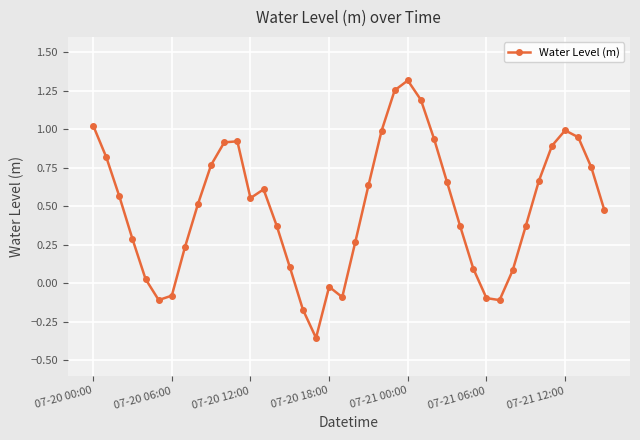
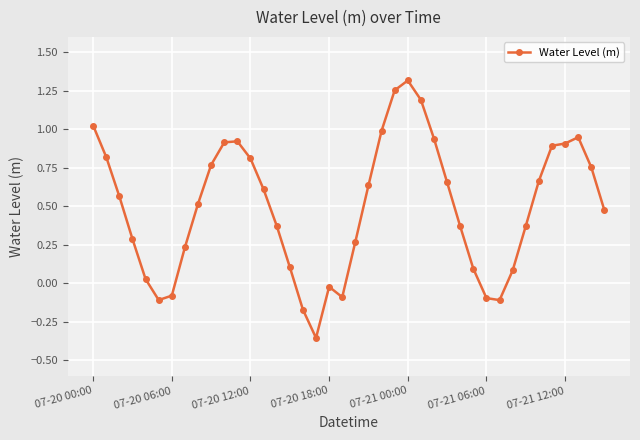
  {
    "07-20 00:00": 1.02,
    "07-20 06:00": -0.08,
-   "07-20 12:00": 0.55,
+   "07-20 12:00": 0.81,
    "07-20 18:00": -0.02,
    "07-21 00:00": 1.32,
    "07-21 06:00": -0.10,
-   "07-21 12:00": 0.99
+   "07-21 12:00": 0.91
  }
